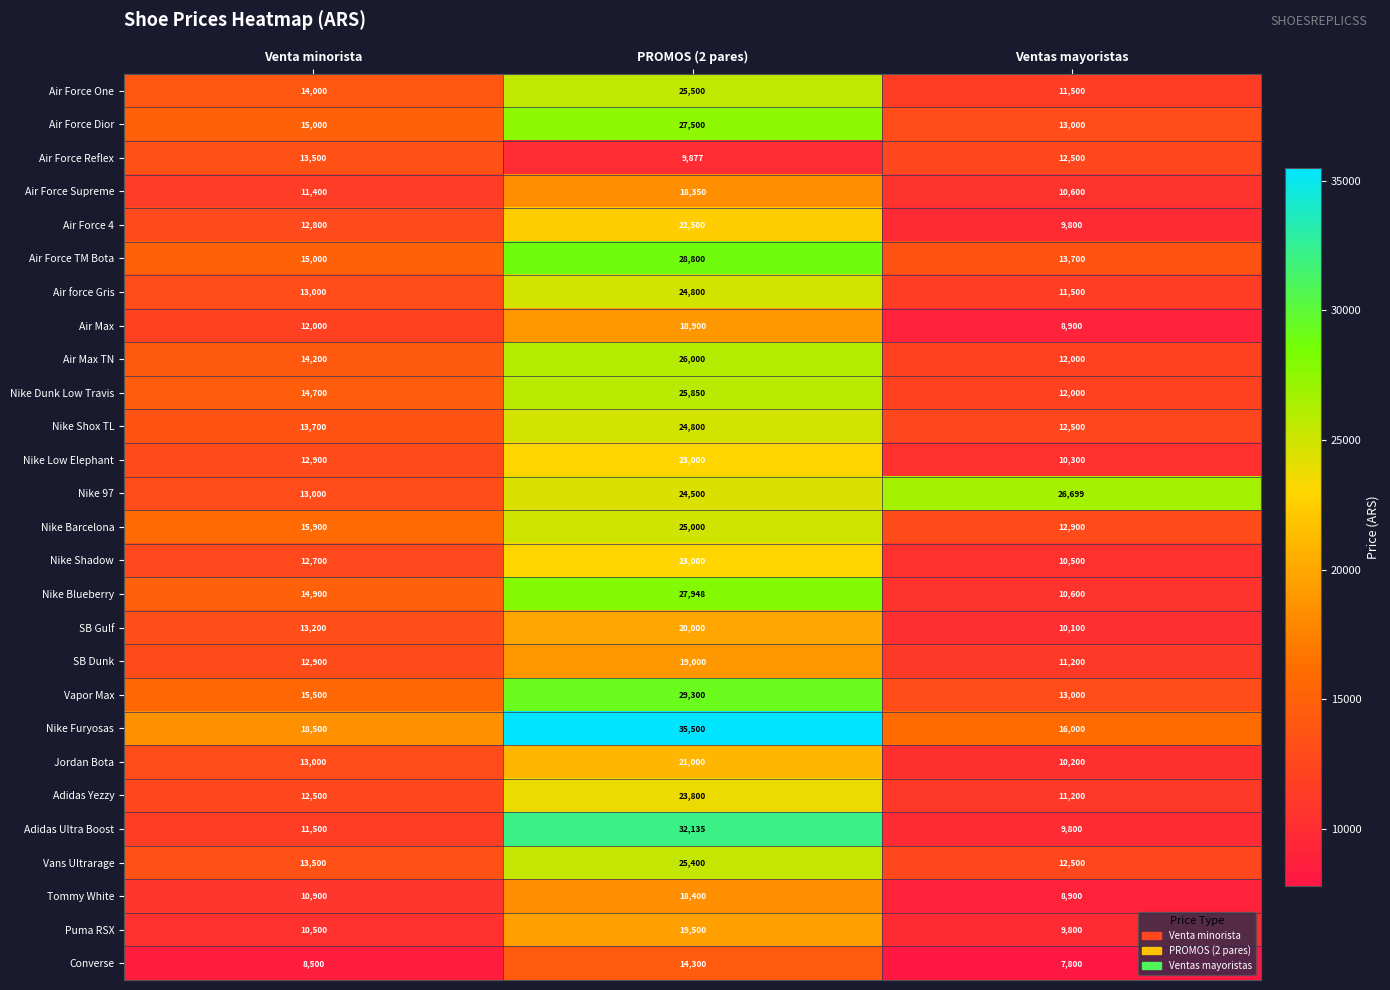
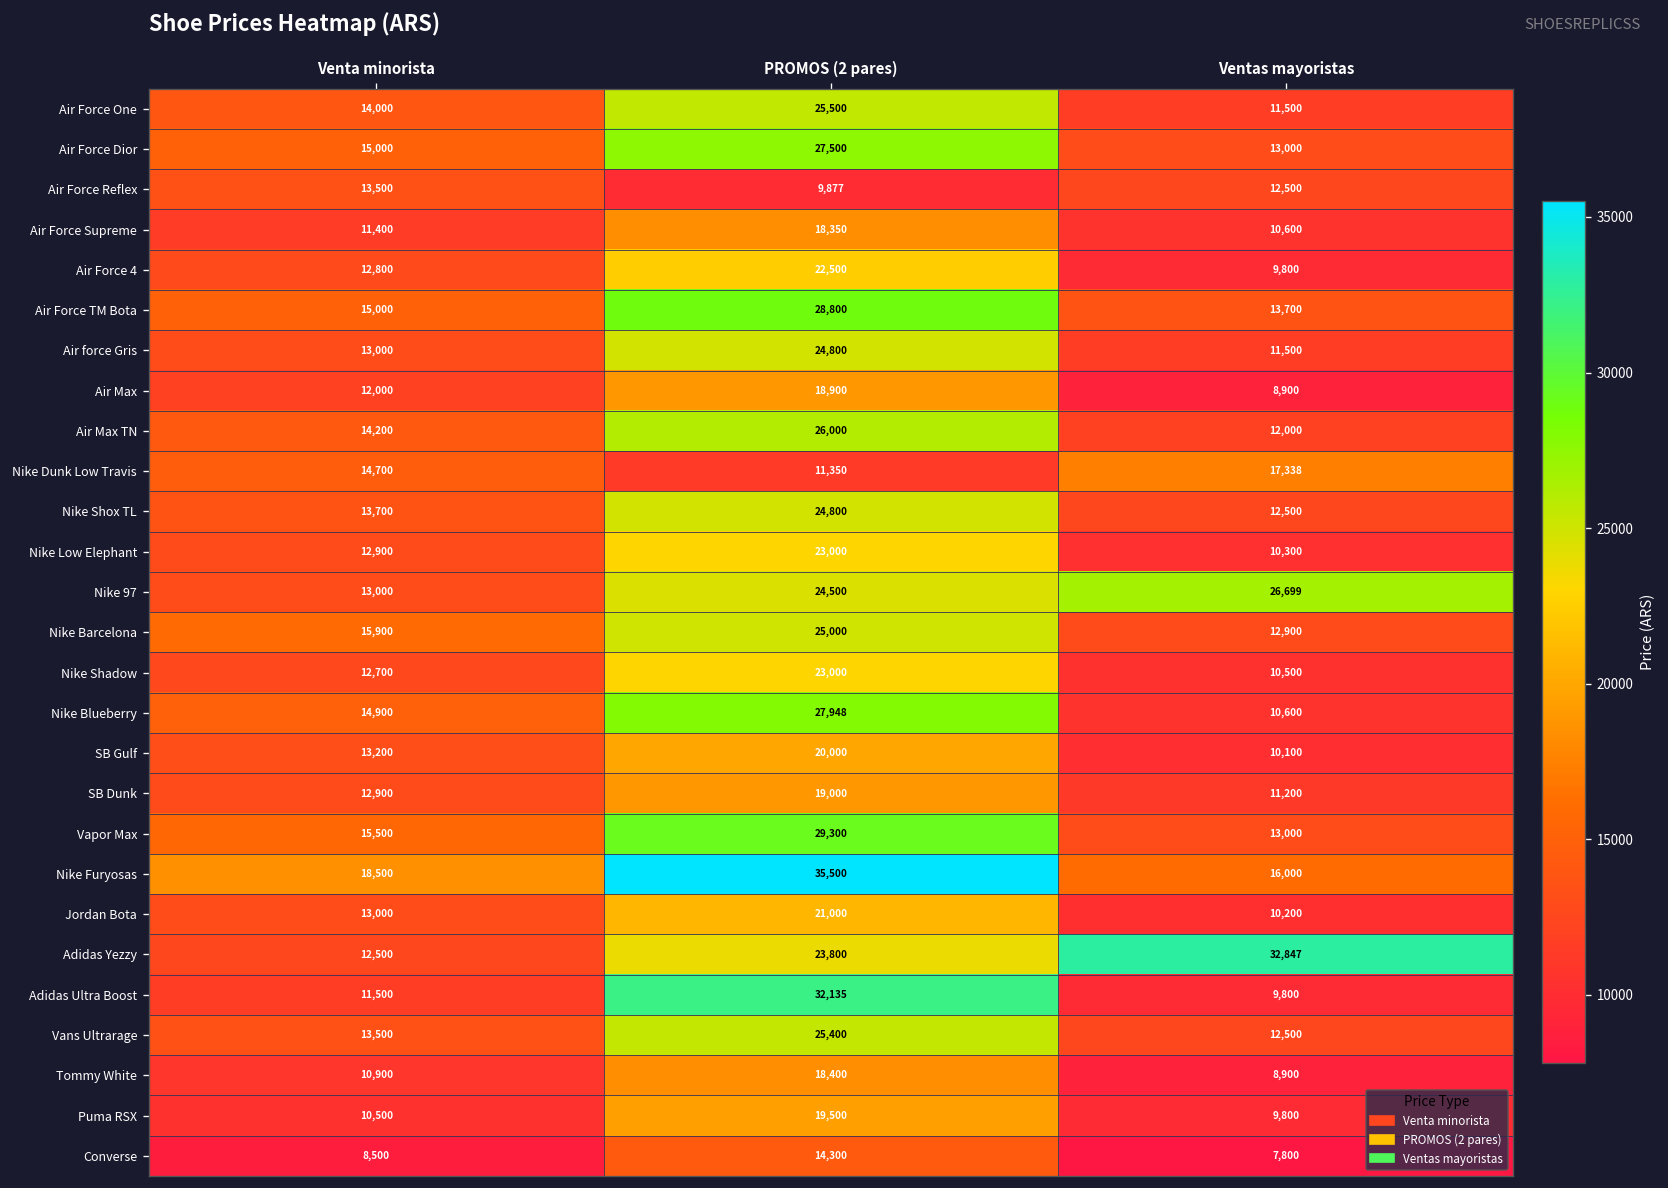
  {
    "Air Force One": {
      "Venta minorista": "14,000",
      "PROMOS (2 pares)": "25,500",
      "Ventas mayoristas": "11,500"
    },
    "Air Force Dior": {
      "Venta minorista": "15,000",
      "PROMOS (2 pares)": "27,500",
      "Ventas mayoristas": "13,000"
    },
    "Air Force Reflex": {
      "Venta minorista": "13,500",
      "PROMOS (2 pares)": "9,877",
      "Ventas mayoristas": "12,500"
    },
    "Air Force Supreme": {
      "Venta minorista": "11,400",
      "PROMOS (2 pares)": "18,350",
      "Ventas mayoristas": "10,600"
    },
    "Air Force 4": {
      "Venta minorista": "12,800",
      "PROMOS (2 pares)": "22,500",
      "Ventas mayoristas": "9,800"
    },
    "Air Force TM Bota": {
      "Venta minorista": "15,000",
      "PROMOS (2 pares)": "28,800",
      "Ventas mayoristas": "13,700"
    },
    "Air force Gris": {
      "Venta minorista": "13,000",
      "PROMOS (2 pares)": "24,800",
      "Ventas mayoristas": "11,500"
    },
    "Air Max": {
      "Venta minorista": "12,000",
      "PROMOS (2 pares)": "18,900",
      "Ventas mayoristas": "8,900"
    },
    "Air Max TN": {
      "Venta minorista": "14,200",
      "PROMOS (2 pares)": "26,000",
      "Ventas mayoristas": "12,000"
    },
    "Nike Dunk Low Travis": {
      "Venta minorista": "14,700",
-     "PROMOS (2 pares)": "25,850",
-     "Ventas mayoristas": "12,000"
+     "PROMOS (2 pares)": "11,350",
+     "Ventas mayoristas": "17,338"
    },
    "Nike Shox TL": {
      "Venta minorista": "13,700",
      "PROMOS (2 pares)": "24,800",
      "Ventas mayoristas": "12,500"
    },
    "Nike Low Elephant": {
      "Venta minorista": "12,900",
      "PROMOS (2 pares)": "23,000",
      "Ventas mayoristas": "10,300"
    },
    "Nike 97": {
      "Venta minorista": "13,000",
      "PROMOS (2 pares)": "24,500",
      "Ventas mayoristas": "26,699"
    },
    "Nike Barcelona": {
      "Venta minorista": "15,900",
      "PROMOS (2 pares)": "25,000",
      "Ventas mayoristas": "12,900"
    },
    "Nike Shadow": {
      "Venta minorista": "12,700",
      "PROMOS (2 pares)": "23,000",
      "Ventas mayoristas": "10,500"
    },
    "Nike Blueberry": {
      "Venta minorista": "14,900",
      "PROMOS (2 pares)": "27,948",
      "Ventas mayoristas": "10,600"
    },
    "SB Gulf": {
      "Venta minorista": "13,200",
      "PROMOS (2 pares)": "20,000",
      "Ventas mayoristas": "10,100"
    },
    "SB Dunk": {
      "Venta minorista": "12,900",
      "PROMOS (2 pares)": "19,000",
      "Ventas mayoristas": "11,200"
    },
    "Vapor Max": {
      "Venta minorista": "15,500",
      "PROMOS (2 pares)": "29,300",
      "Ventas mayoristas": "13,000"
    },
    "Nike Furyosas": {
      "Venta minorista": "18,500",
      "PROMOS (2 pares)": "35,500",
      "Ventas mayoristas": "16,000"
    },
    "Jordan Bota": {
      "Venta minorista": "13,000",
      "PROMOS (2 pares)": "21,000",
      "Ventas mayoristas": "10,200"
    },
    "Adidas Yezzy": {
      "Venta minorista": "12,500",
      "PROMOS (2 pares)": "23,800",
-     "Ventas mayoristas": "11,200"
+     "Ventas mayoristas": "32,847"
    },
    "Adidas Ultra Boost": {
      "Venta minorista": "11,500",
      "PROMOS (2 pares)": "32,135",
      "Ventas mayoristas": "9,800"
    },
    "Vans Ultrarage": {
      "Venta minorista": "13,500",
      "PROMOS (2 pares)": "25,400",
      "Ventas mayoristas": "12,500"
    },
    "Tommy White": {
      "Venta minorista": "10,900",
      "PROMOS (2 pares)": "18,400",
      "Ventas mayoristas": "8,900"
    },
    "Puma RSX": {
      "Venta minorista": "10,500",
      "PROMOS (2 pares)": "19,500",
      "Ventas mayoristas": "9,800"
    },
    "Converse": {
      "Venta minorista": "8,500",
      "PROMOS (2 pares)": "14,300",
      "Ventas mayoristas": "7,800"
    }
  }
